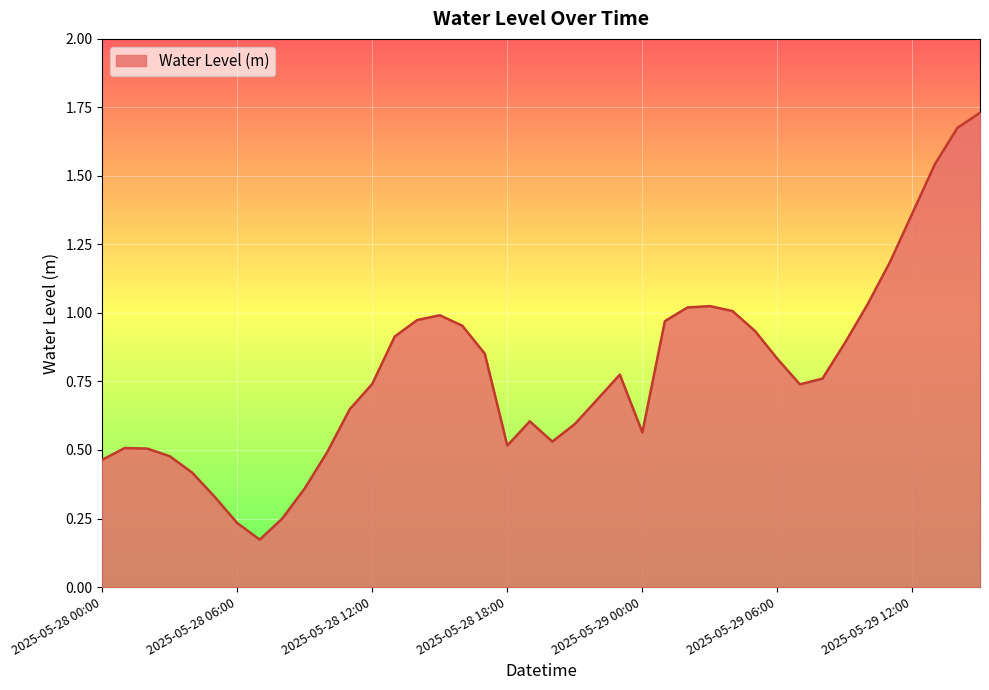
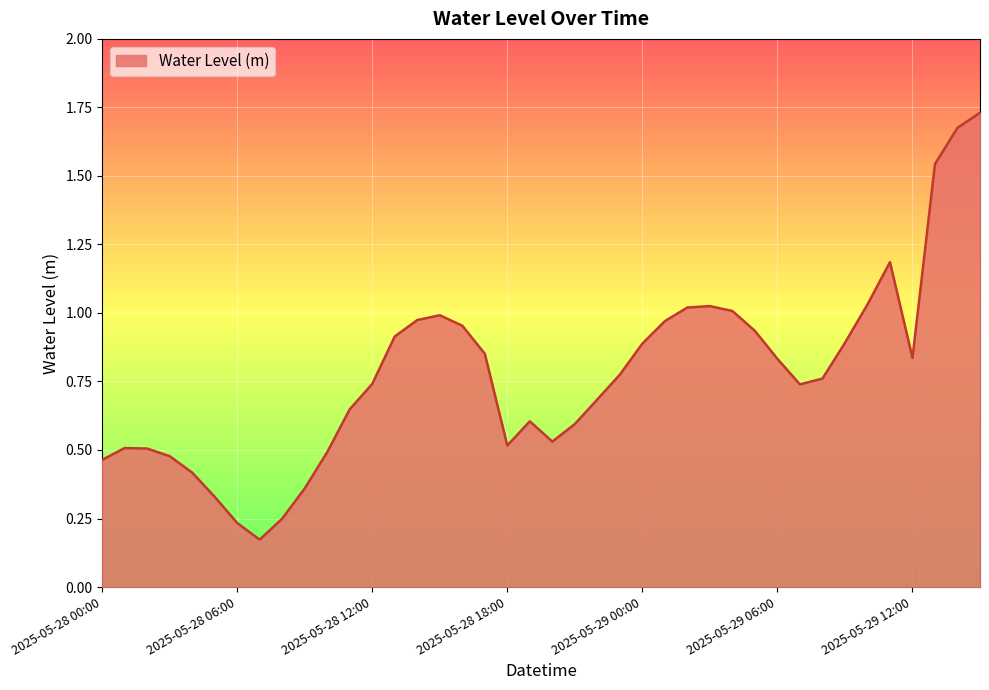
  {
    "2025-05-28 00:00": 0.46,
    "2025-05-28 06:00": 0.23,
    "2025-05-28 12:00": 0.74,
    "2025-05-28 18:00": 0.52,
-   "2025-05-29 00:00": 0.56,
+   "2025-05-29 00:00": 0.89,
    "2025-05-29 06:00": 0.83,
-   "2025-05-29 12:00": 1.36
+   "2025-05-29 12:00": 0.84
  }
